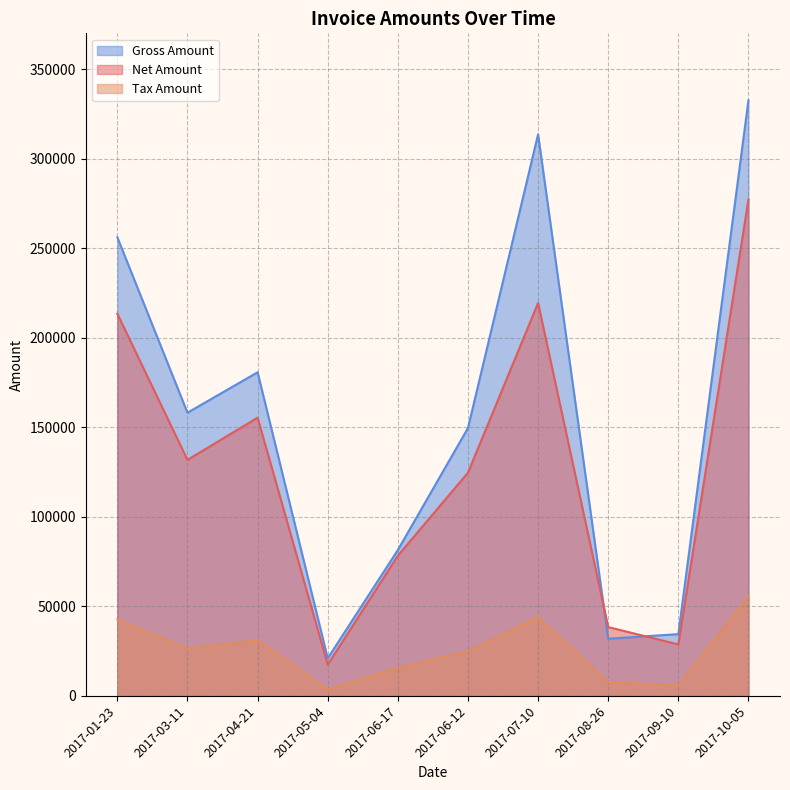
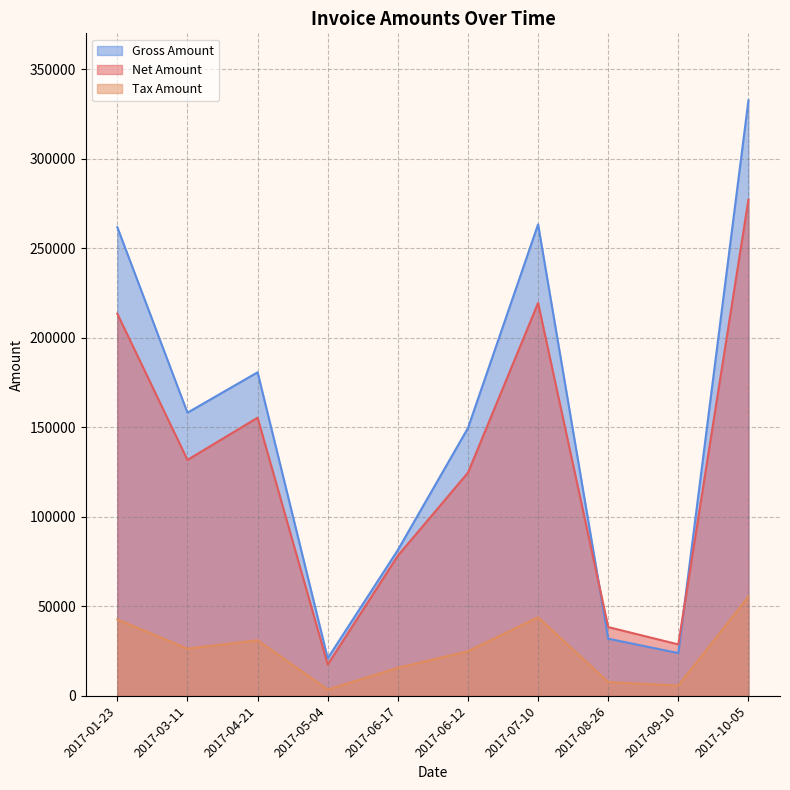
  {
    "Gross Amount": {
-     "2017-01-23": 256000,
+     "2017-01-23": 262000,
      "2017-03-11": 158000,
      "2017-04-21": 181000,
      "2017-05-04": 21000,
      "2017-06-17": 81000,
      "2017-06-12": 150000,
-     "2017-07-10": 314000,
+     "2017-07-10": 263000,
      "2017-08-26": 32000,
-     "2017-09-10": 34000,
+     "2017-09-10": 24000,
      "2017-10-05": 333000
    }
  }
